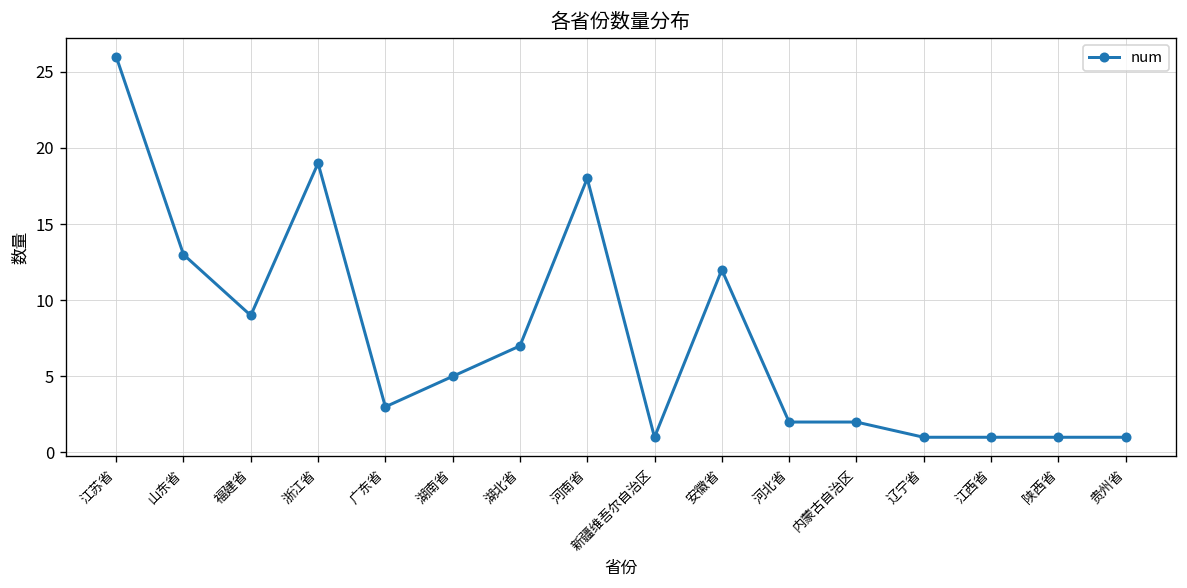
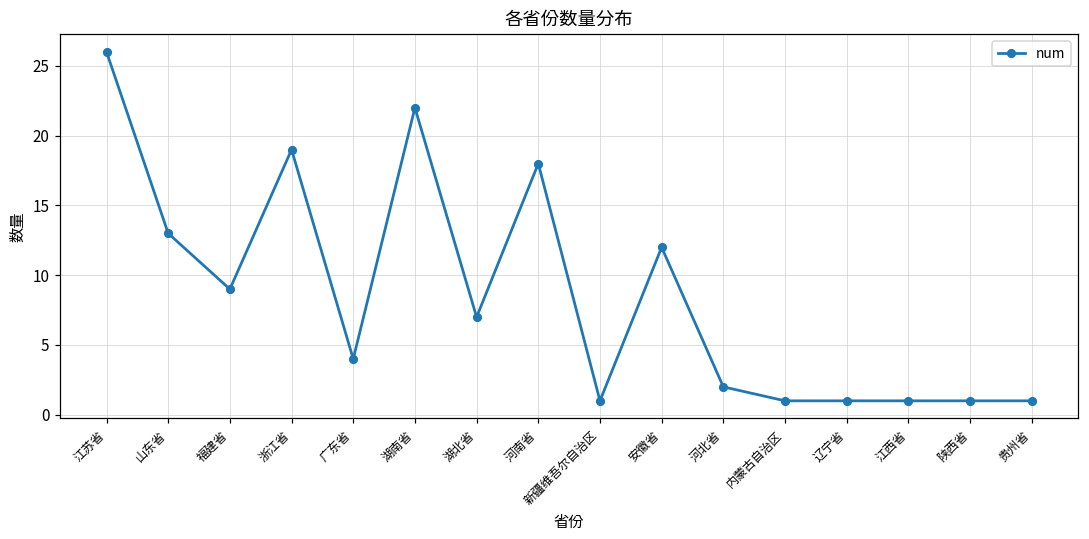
  {
    "江苏省": 26,
    "山东省": 13,
    "福建省": 9,
    "浙江省": 19,
-   "广东省": 3,
-   "湖南省": 5,
+   "广东省": 4,
+   "湖南省": 22,
    "湖北省": 7,
    "河南省": 18,
    "新疆维吾尔自治区": 1,
    "安徽省": 12,
    "河北省": 2,
-   "内蒙古自治区": 2,
+   "内蒙古自治区": 1,
    "辽宁省": 1,
    "江西省": 1,
    "陕西省": 1,
    "贵州省": 1
  }
